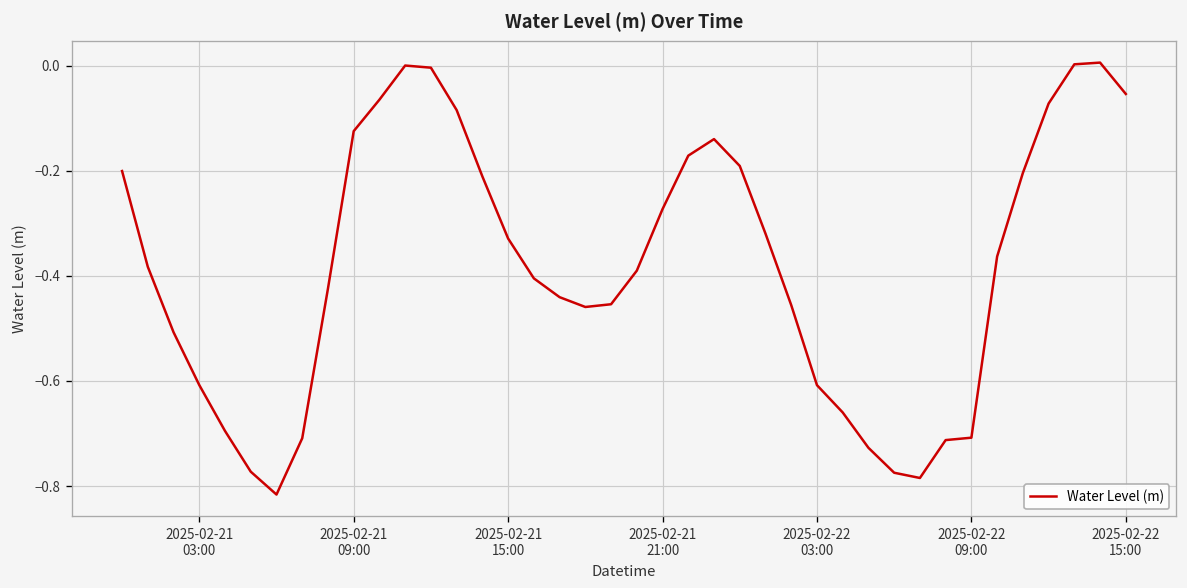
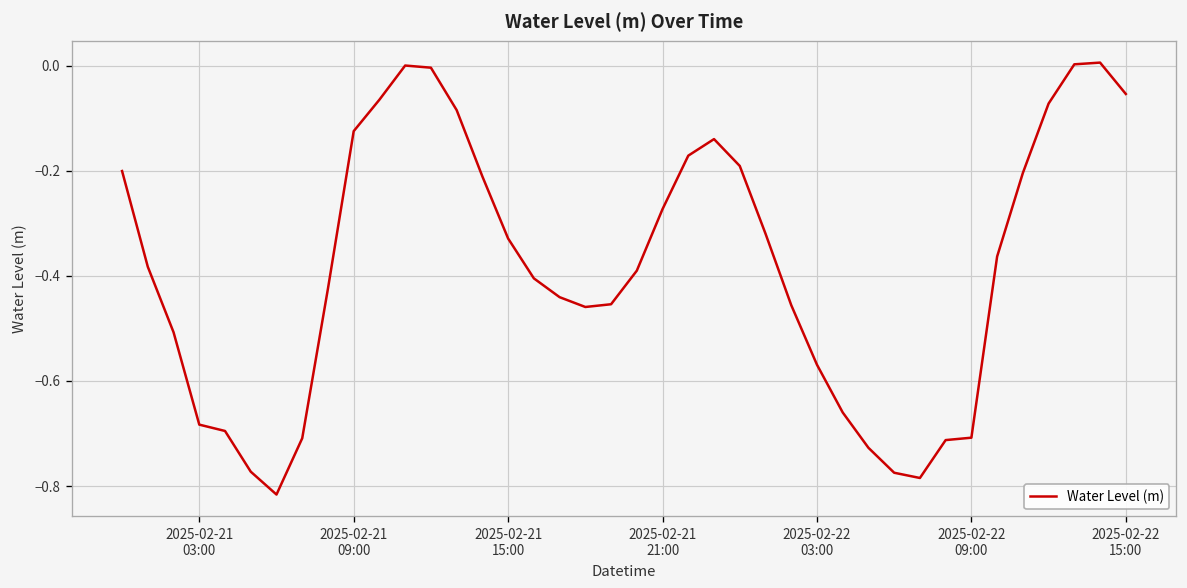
  {
-   "2025-02-21 03:00": -0.61,
+   "2025-02-21 03:00": -0.68,
    "2025-02-21 09:00": -0.12,
    "2025-02-21 15:00": -0.33,
    "2025-02-21 21:00": -0.27,
-   "2025-02-22 03:00": -0.61,
+   "2025-02-22 03:00": -0.57,
    "2025-02-22 09:00": -0.71,
    "2025-02-22 15:00": -0.05
  }
